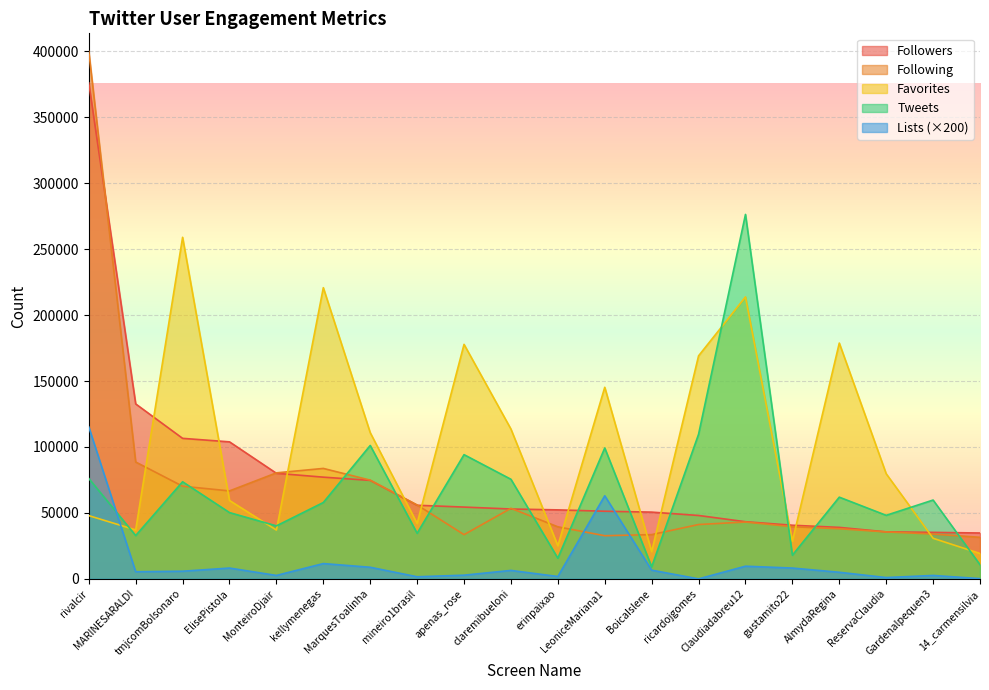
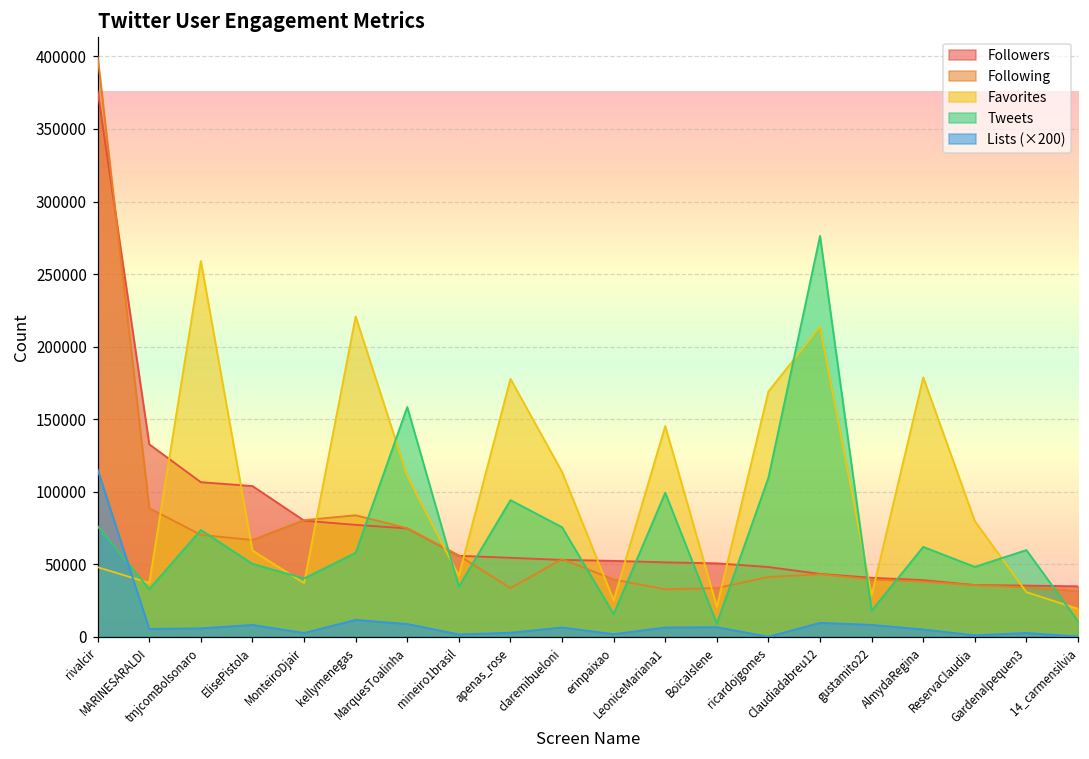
  {
    "Favorites": {
      "rivalcir": 48000,
      "MARINESARALDI": 37000,
      "tmjcomBolsonaro": 259000,
      "ElisePistola": 59000,
      "MonteiroDjair": 37000,
      "kellymenegas": 221000,
      "MarquesToalinha": 111000,
      "mineiro1brasil": 42000,
      "apenas_rose": 178000,
      "claremibueloni": 114000,
      "erinpaixao": 25000,
      "LeoniceMariana1": 145000,
      "BoicaIslene": 21000,
      "ricardojgomes": 169000,
      "Claudiadabreu12": 214000,
      "gustamito22": 29000,
      "AlmydaRegina": 179000,
      "ReservaClaudia": 80000,
      "Gardenalpequen3": 31000,
      "14_carmensilvia": 19000
    },
    "Tweets": {
      "rivalcir": 76000,
      "MARINESARALDI": 33000,
      "tmjcomBolsonaro": 74000,
      "ElisePistola": 50000,
      "MonteiroDjair": 40000,
      "kellymenegas": 58000,
-     "MarquesToalinha": 101000,
+     "MarquesToalinha": 158000,
      "mineiro1brasil": 35000,
      "apenas_rose": 94000,
      "claremibueloni": 76000,
      "erinpaixao": 16000,
      "LeoniceMariana1": 99000,
      "BoicaIslene": 9000,
      "ricardojgomes": 110000,
      "Claudiadabreu12": 276000,
      "gustamito22": 18000,
      "AlmydaRegina": 62000,
      "ReservaClaudia": 48000,
      "Gardenalpequen3": 60000,
      "14_carmensilvia": 11000
    },
    "Lists (×200)": {
      "rivalcir": 115000,
      "MARINESARALDI": 5000,
      "tmjcomBolsonaro": 6000,
      "ElisePistola": 8000,
      "MonteiroDjair": 3000,
      "kellymenegas": 12000,
      "MarquesToalinha": 9000,
      "mineiro1brasil": 2000,
      "apenas_rose": 3000,
      "claremibueloni": 6000,
      "erinpaixao": 2000,
-     "LeoniceMariana1": 63000,
+     "LeoniceMariana1": 6000,
      "BoicaIslene": 7000,
      "ricardojgomes": 0,
      "Claudiadabreu12": 10000,
      "gustamito22": 8000,
      "AlmydaRegina": 5000,
      "ReservaClaudia": 1000,
      "Gardenalpequen3": 3000,
      "14_carmensilvia": 0
    }
  }
